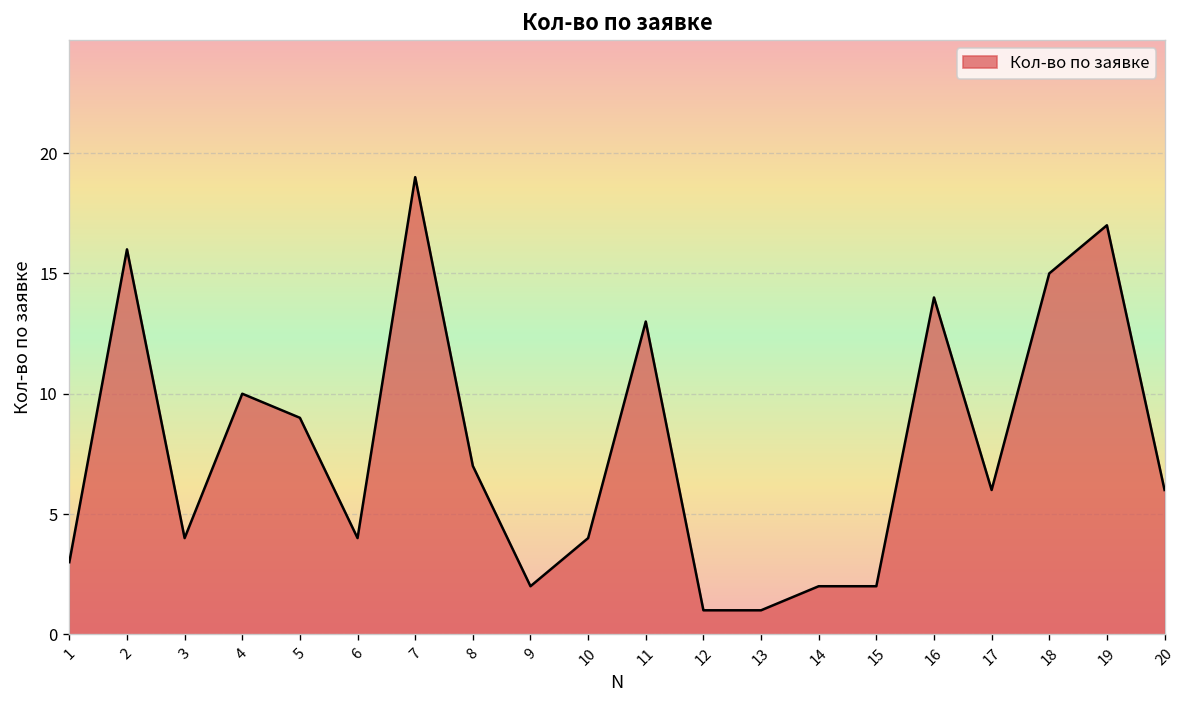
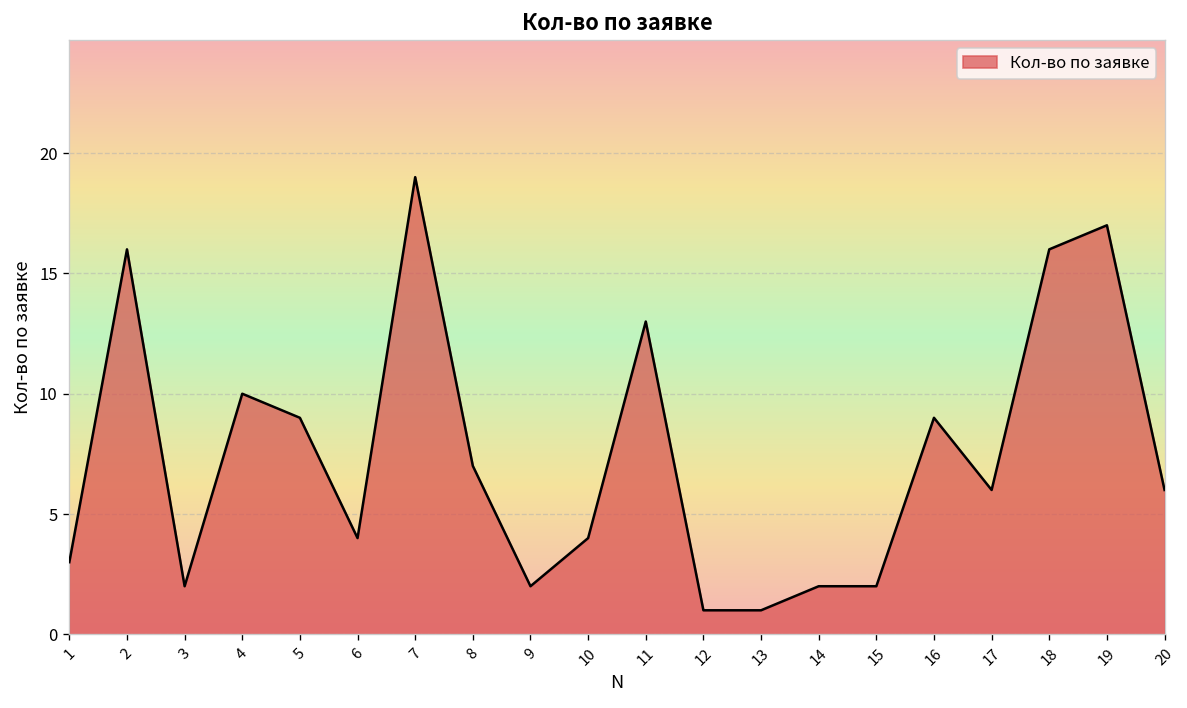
  {
    "1": 3,
    "2": 16,
-   "3": 4,
+   "3": 2,
    "4": 10,
    "5": 9,
    "6": 4,
    "7": 19,
    "8": 7,
    "9": 2,
    "10": 4,
    "11": 13,
    "12": 1,
    "13": 1,
    "14": 2,
    "15": 2,
-   "16": 14,
+   "16": 9,
    "17": 6,
-   "18": 15,
+   "18": 16,
    "19": 17,
    "20": 6
  }
